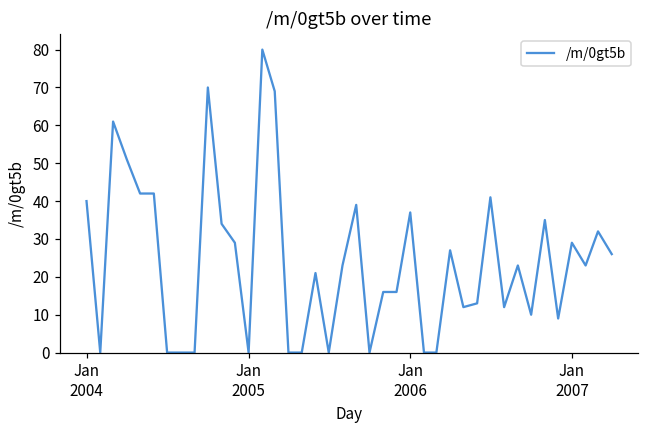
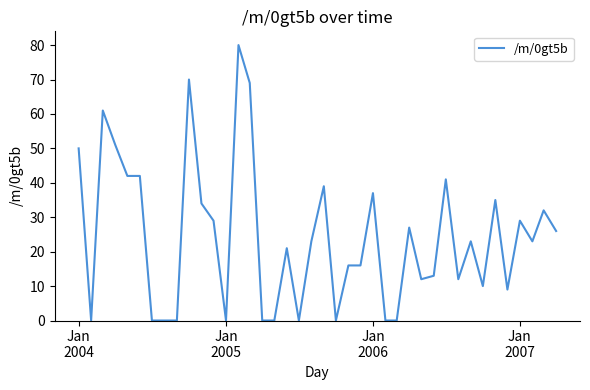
  {
-   "Jan 2004": 40,
+   "Jan 2004": 50,
    "Jan 2005": 0,
    "Jan 2006": 37,
    "Jan 2007": 29
  }
